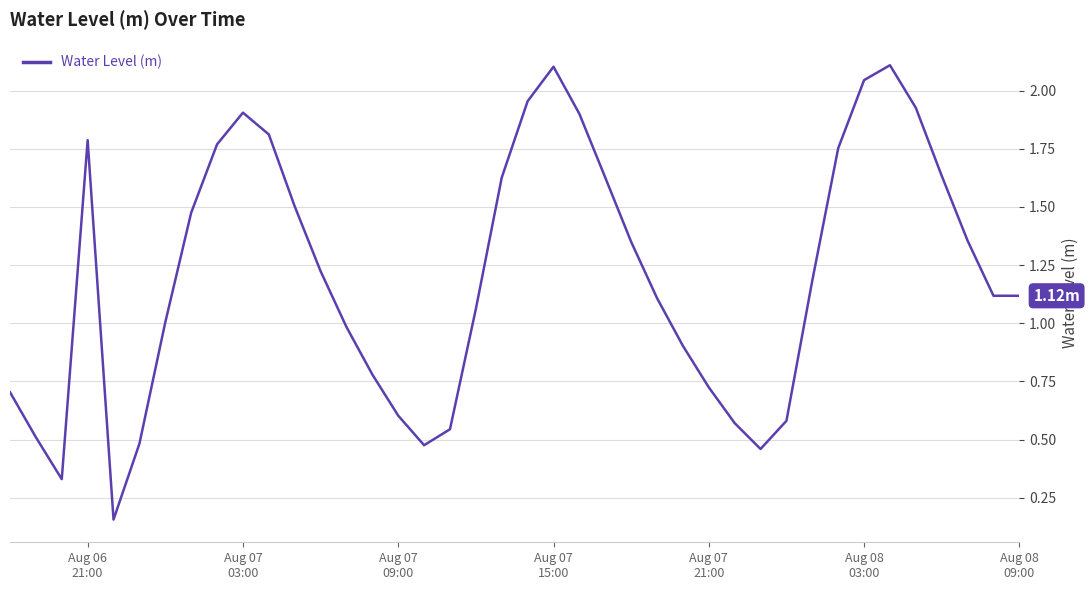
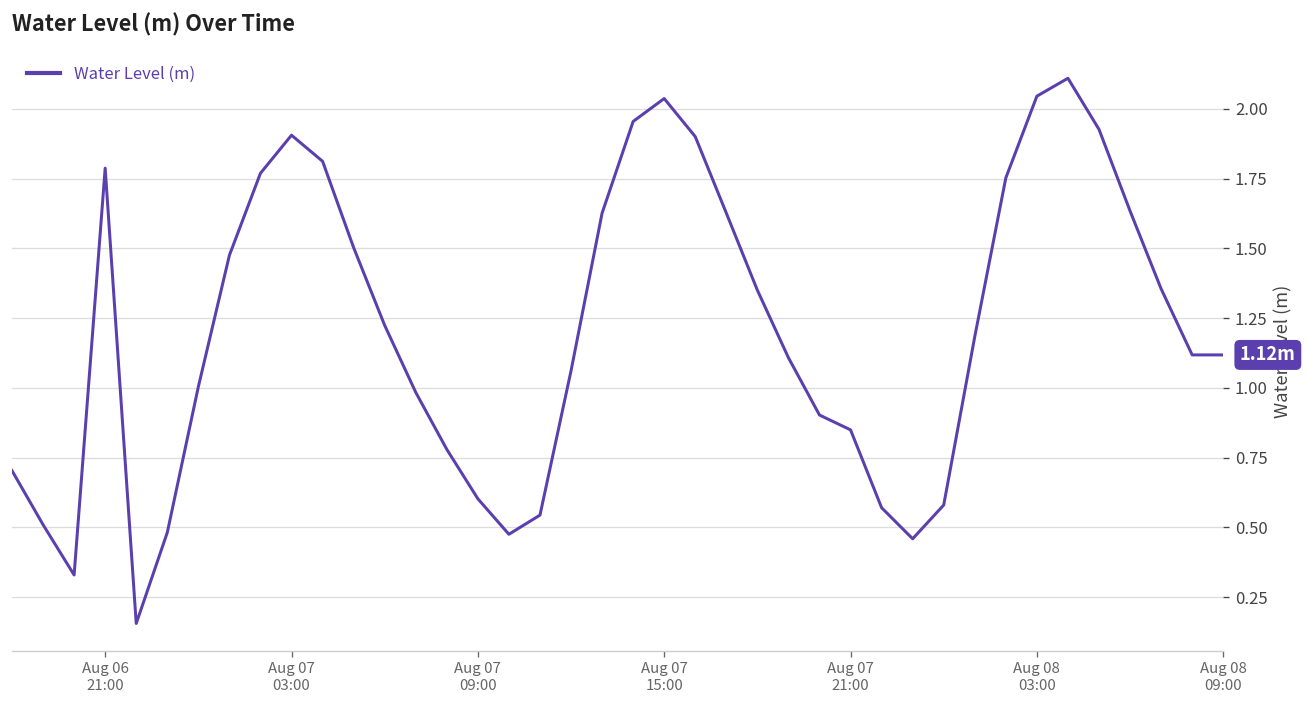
  {
    "Aug 06 21:00": 1.79,
    "Aug 07 03:00": 1.91,
    "Aug 07 09:00": 0.60,
-   "Aug 07 15:00": 2.10,
-   "Aug 07 21:00": 0.72,
+   "Aug 07 15:00": 2.04,
+   "Aug 07 21:00": 0.85,
    "Aug 08 03:00": 2.05
  }
